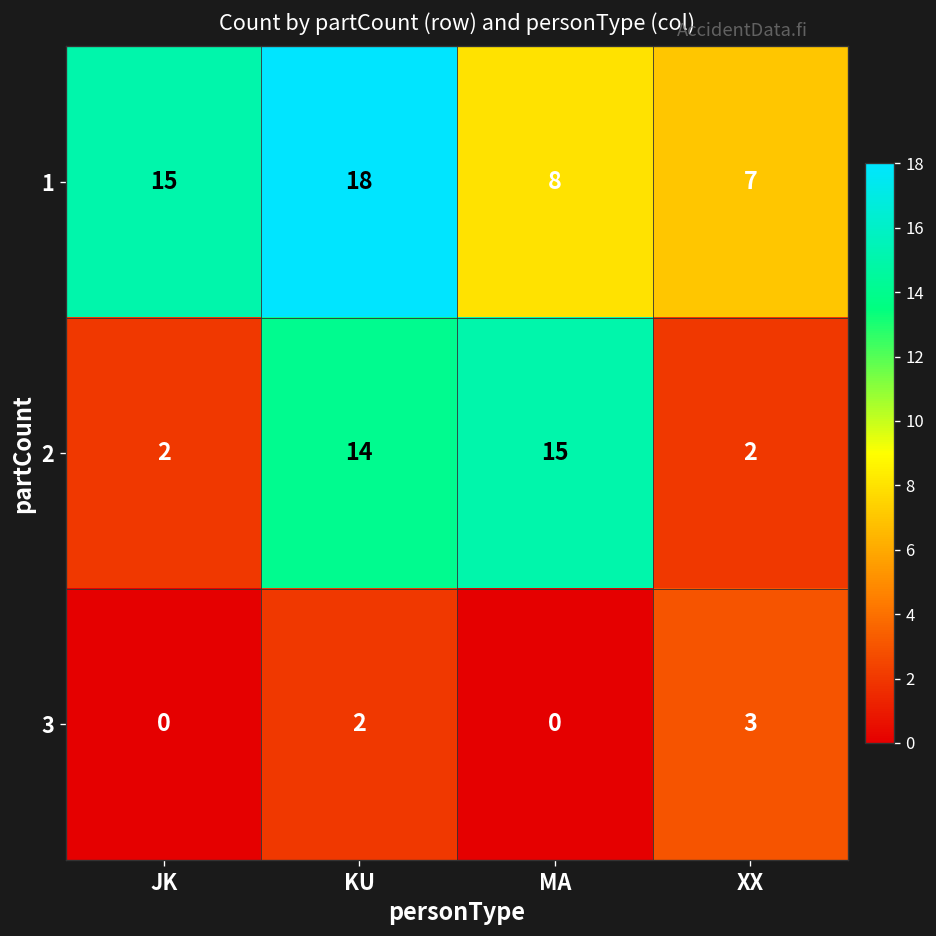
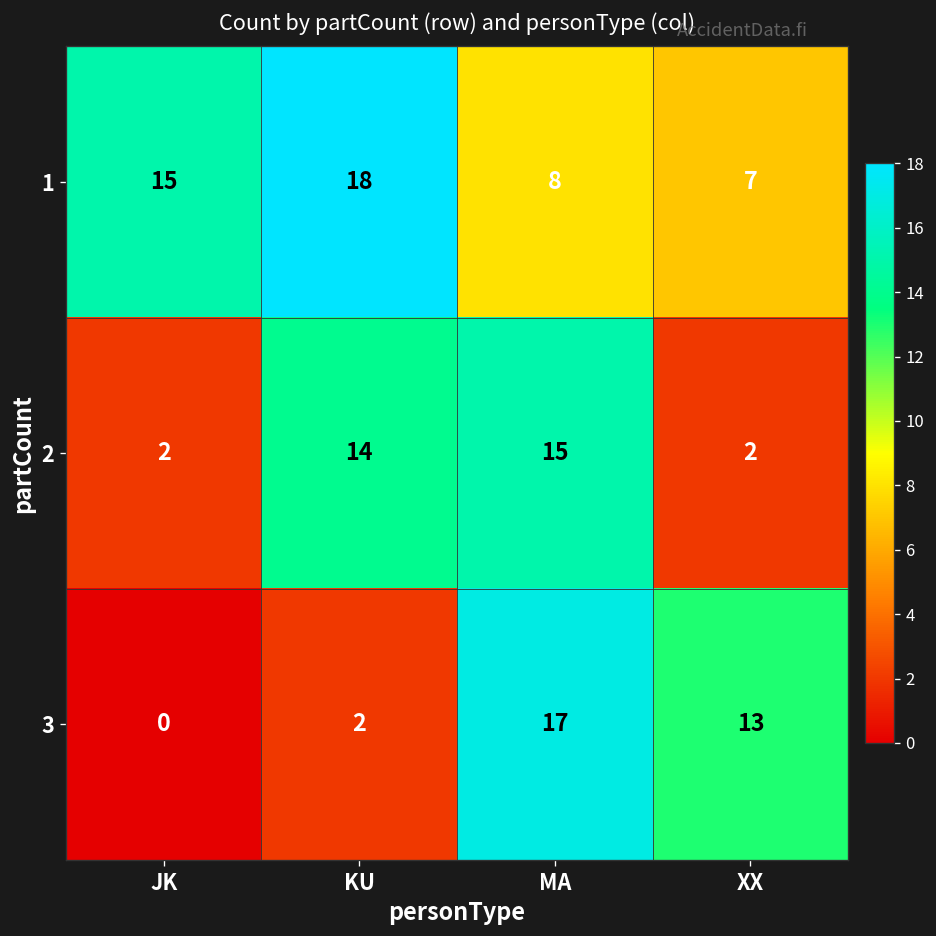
  {
    "1": {
      "JK": 15,
      "KU": 18,
      "MA": 8,
      "XX": 7
    },
    "2": {
      "JK": 2,
      "KU": 14,
      "MA": 15,
      "XX": 2
    },
    "3": {
      "JK": 0,
      "KU": 2,
-     "MA": 0,
-     "XX": 3
+     "MA": 17,
+     "XX": 13
    }
  }
